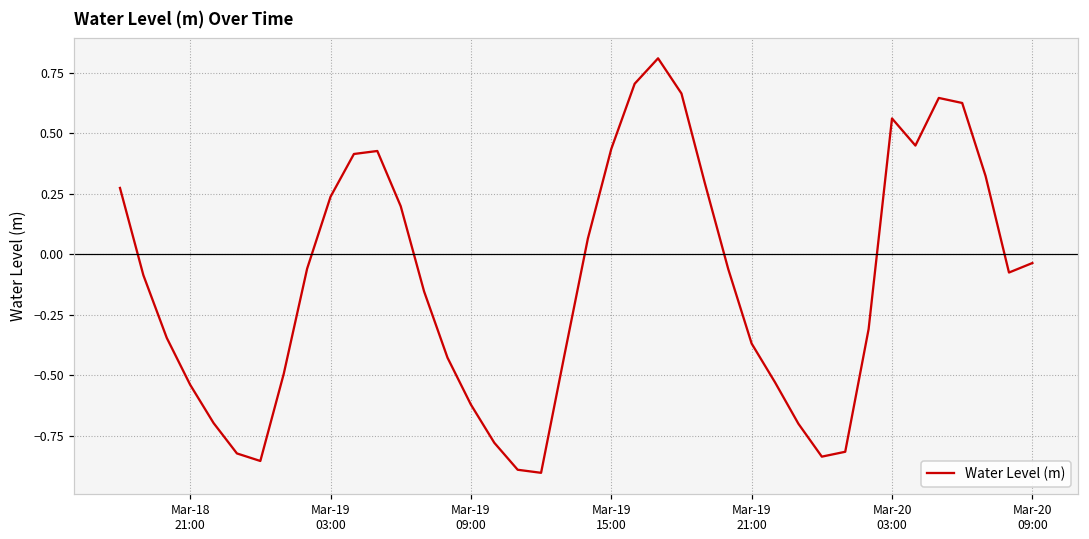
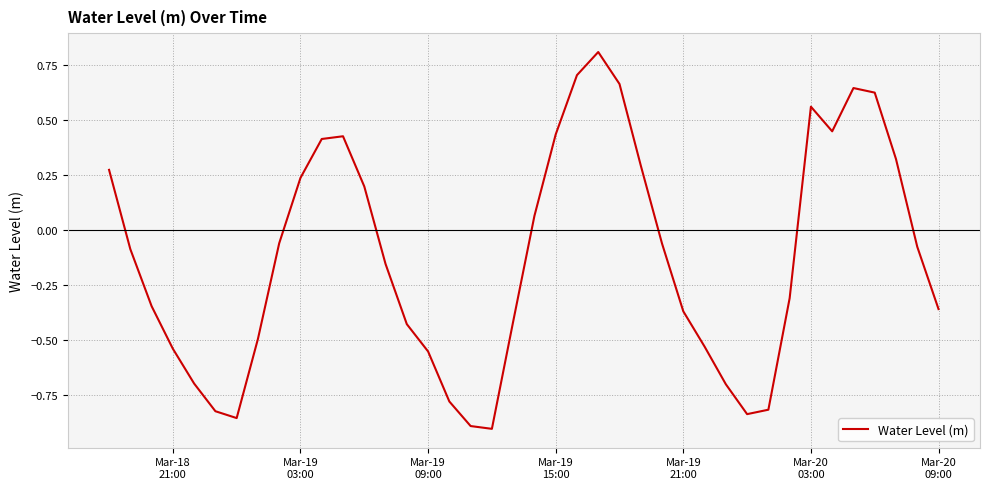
  {
    "Mar-18 21:00": -0.54,
    "Mar-19 03:00": 0.24,
-   "Mar-19 09:00": -0.62,
+   "Mar-19 09:00": -0.55,
    "Mar-19 15:00": 0.44,
    "Mar-19 21:00": -0.37,
    "Mar-20 03:00": 0.56,
-   "Mar-20 09:00": -0.04
+   "Mar-20 09:00": -0.36
  }
